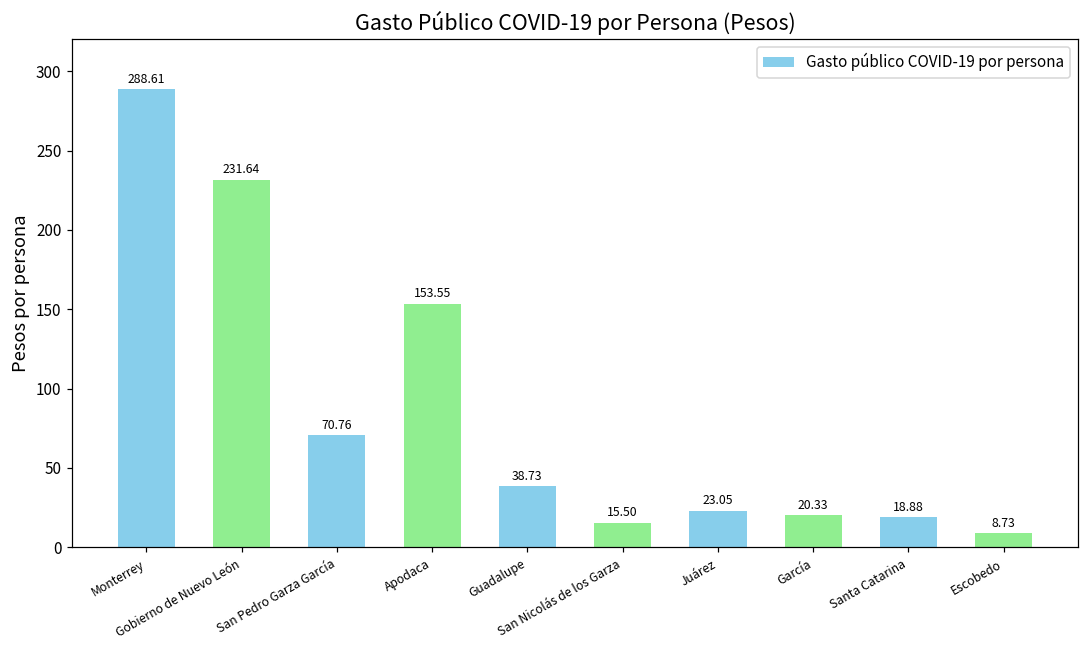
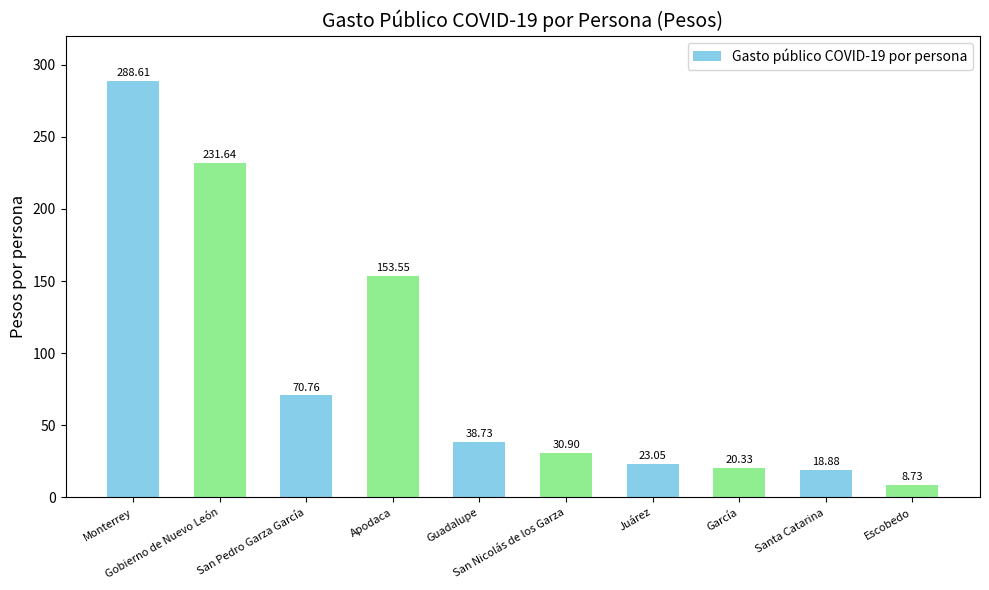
  {
    "Monterrey": 288.61,
    "Gobierno de Nuevo León": 231.64,
    "San Pedro Garza García": 70.76,
    "Apodaca": 153.55,
    "Guadalupe": 38.73,
-   "San Nicolás de los Garza": 15.50,
+   "San Nicolás de los Garza": 30.90,
    "Juárez": 23.05,
    "García": 20.33,
    "Santa Catarina": 18.88,
    "Escobedo": 8.73
  }
